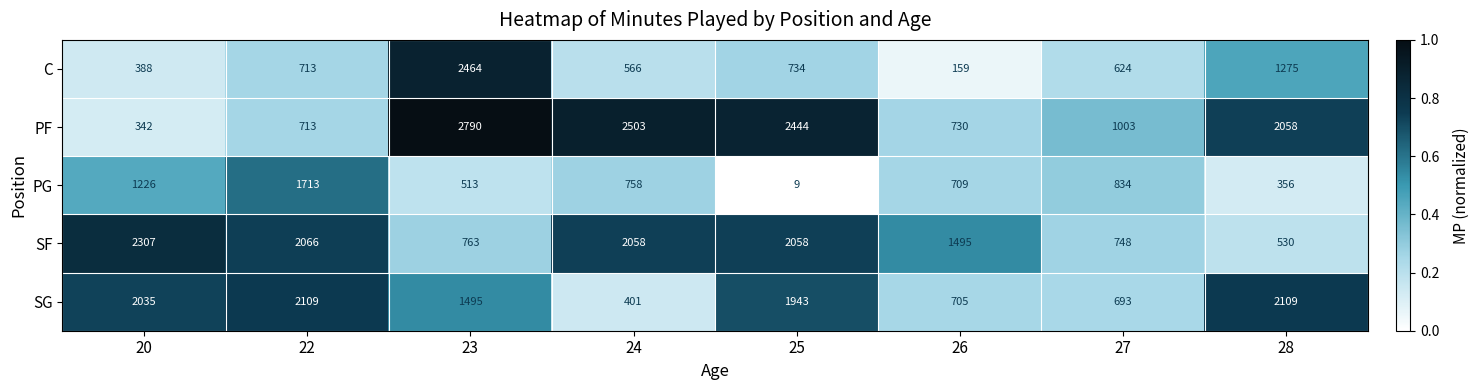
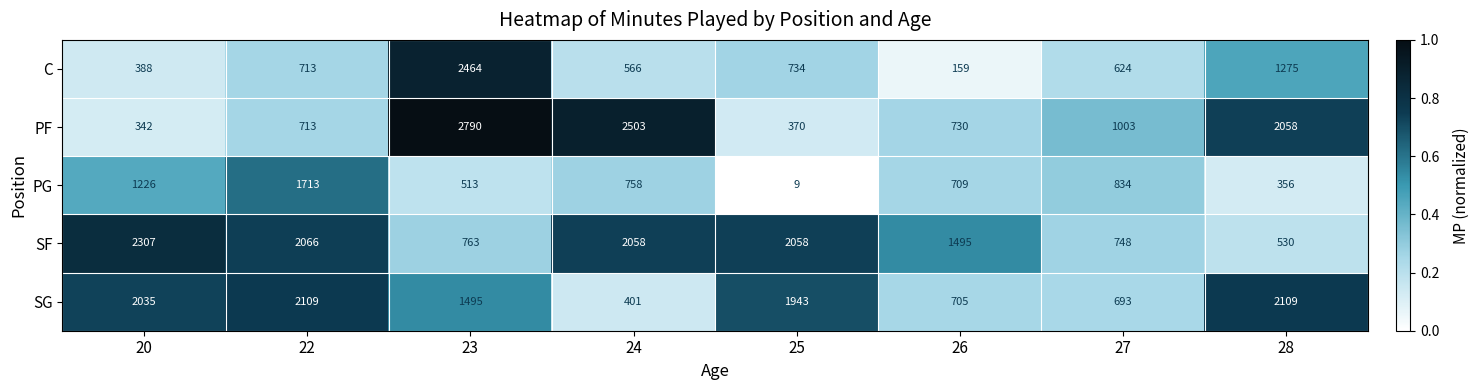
  {
    "C": {
      "20": 388,
      "22": 713,
      "23": 2464,
      "24": 566,
      "25": 734,
      "26": 159,
      "27": 624,
      "28": 1275
    },
    "PF": {
      "20": 342,
      "22": 713,
      "23": 2790,
      "24": 2503,
-     "25": 2444,
+     "25": 370,
      "26": 730,
      "27": 1003,
      "28": 2058
    },
    "PG": {
      "20": 1226,
      "22": 1713,
      "23": 513,
      "24": 758,
      "25": 9,
      "26": 709,
      "27": 834,
      "28": 356
    },
    "SF": {
      "20": 2307,
      "22": 2066,
      "23": 763,
      "24": 2058,
      "25": 2058,
      "26": 1495,
      "27": 748,
      "28": 530
    },
    "SG": {
      "20": 2035,
      "22": 2109,
      "23": 1495,
      "24": 401,
      "25": 1943,
      "26": 705,
      "27": 693,
      "28": 2109
    }
  }
